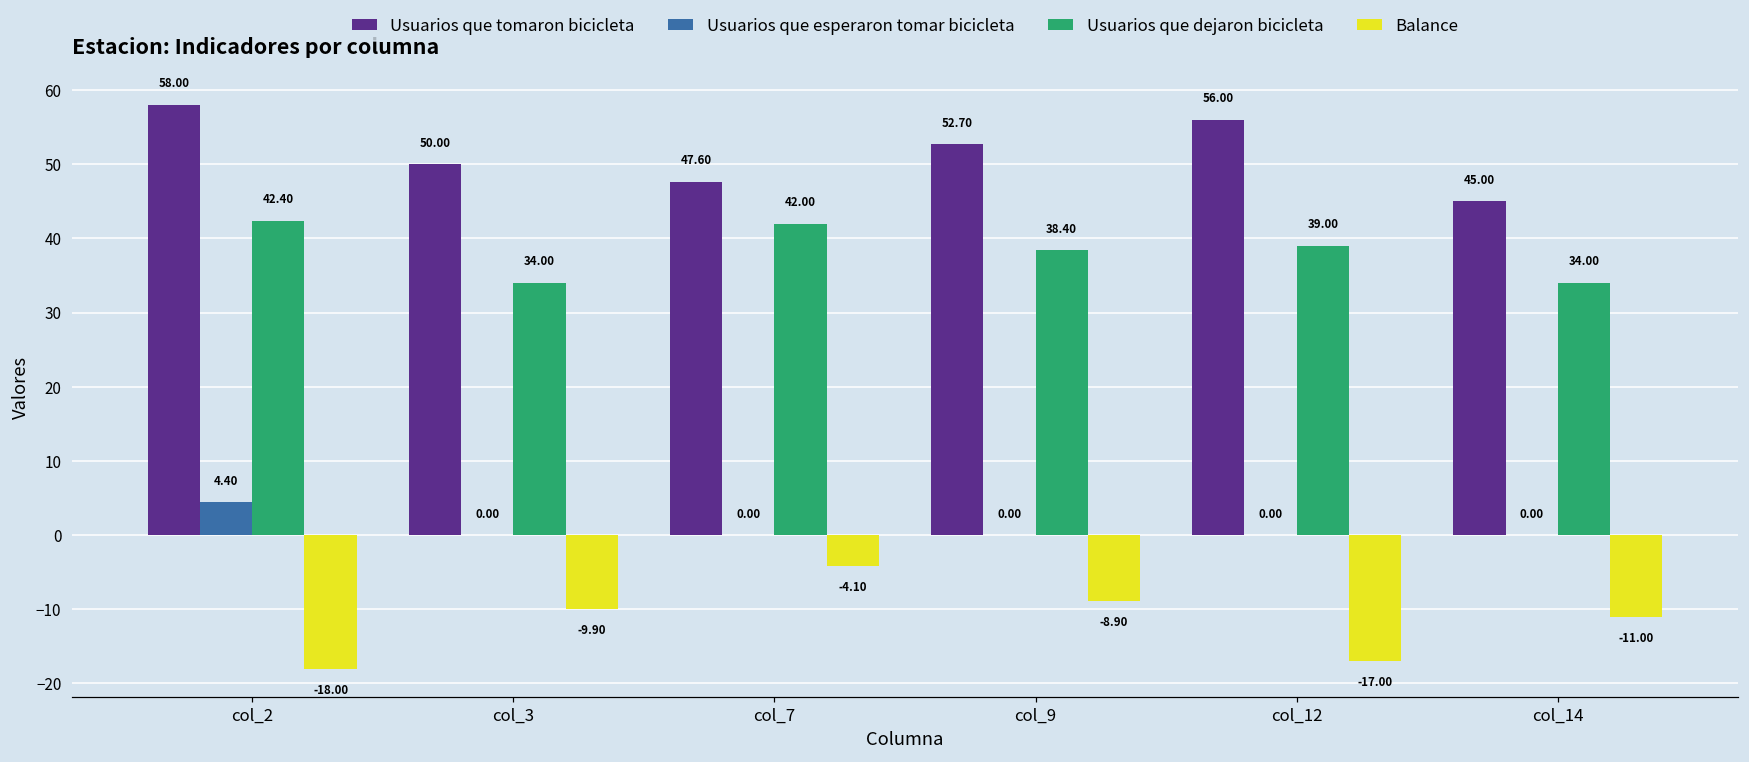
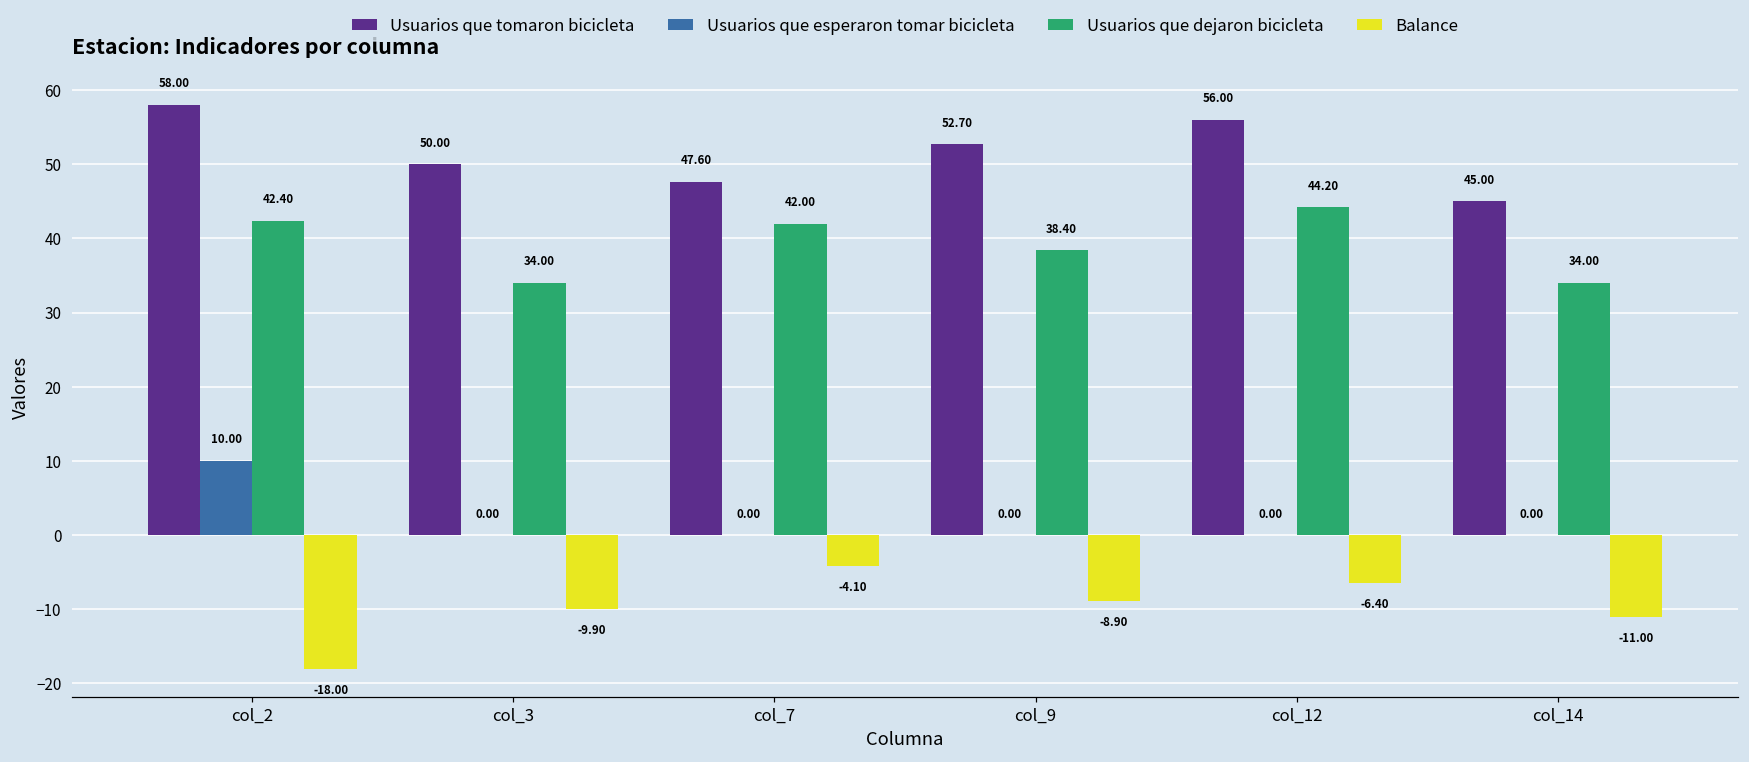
  {
    "Usuarios que tomaron bicicleta": {
      "col_2": 58.00,
      "col_3": 50.00,
      "col_7": 47.60,
      "col_9": 52.70,
      "col_12": 56.00,
      "col_14": 45.00
    },
    "Usuarios que esperaron tomar bicicleta": {
-     "col_2": 4.40,
+     "col_2": 10.00,
      "col_3": 0.00,
      "col_7": 0.00,
      "col_9": 0.00,
      "col_12": 0.00,
      "col_14": 0.00
    },
    "Usuarios que dejaron bicicleta": {
      "col_2": 42.40,
      "col_3": 34.00,
      "col_7": 42.00,
      "col_9": 38.40,
-     "col_12": 39.00,
+     "col_12": 44.20,
      "col_14": 34.00
    },
    "Balance": {
      "col_2": -18.00,
      "col_3": -9.90,
      "col_7": -4.10,
      "col_9": -8.90,
-     "col_12": -17.00,
+     "col_12": -6.40,
      "col_14": -11.00
    }
  }
